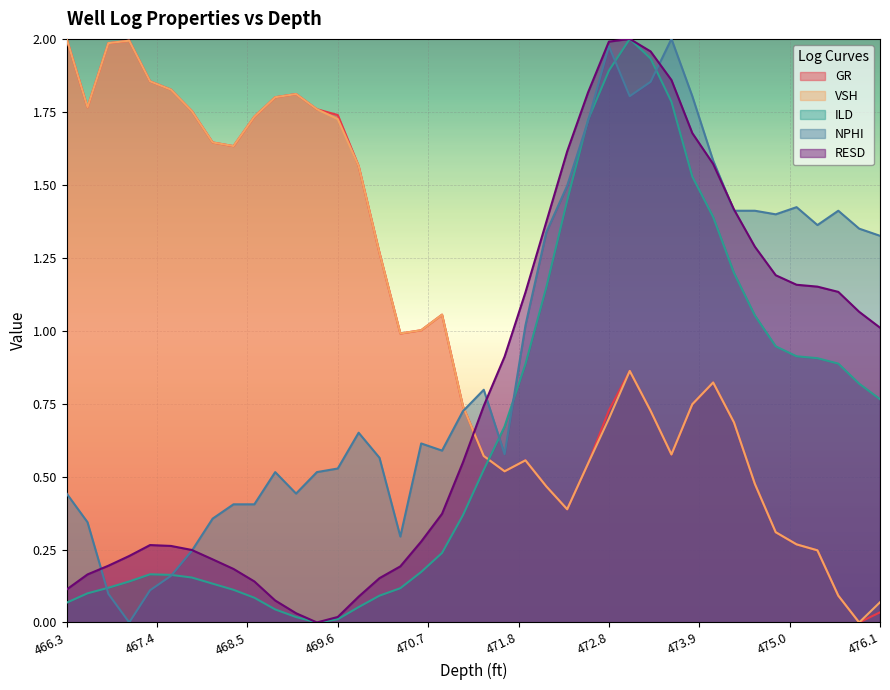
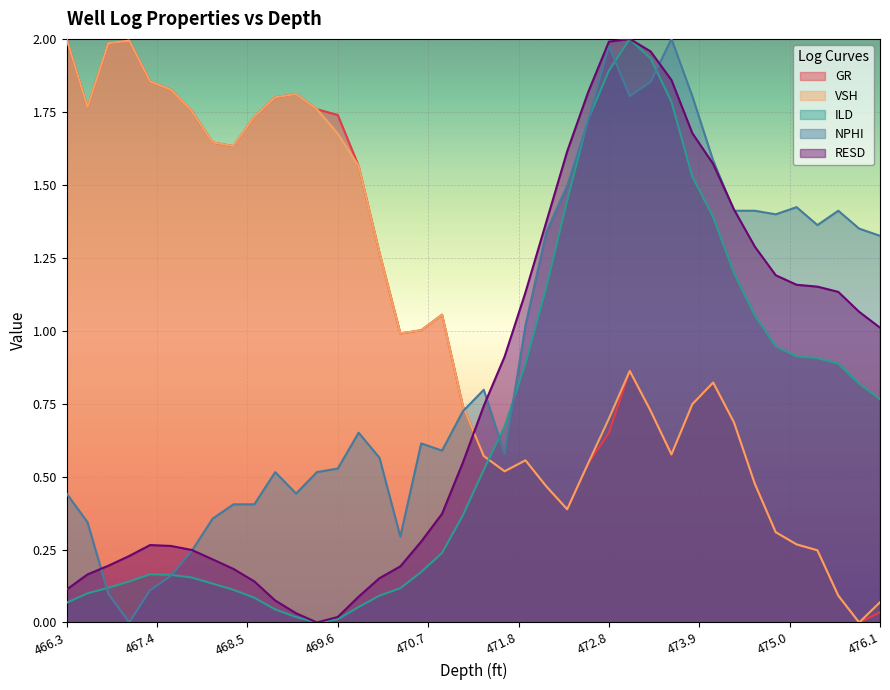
  {
    "GR": {
      "469.6": 1.74,
-     "472.8": 0.73,
+     "472.8": 0.65,
      "476.1": 0.03
    },
    "VSH": {
-     "469.6": 1.73,
+     "469.6": 1.67,
      "472.8": 0.70,
      "476.1": 0.07
    },
    "RESD": {
      "466.3": 0.11,
      "472.8": 1.99,
      "476.1": 1.01
    }
  }
